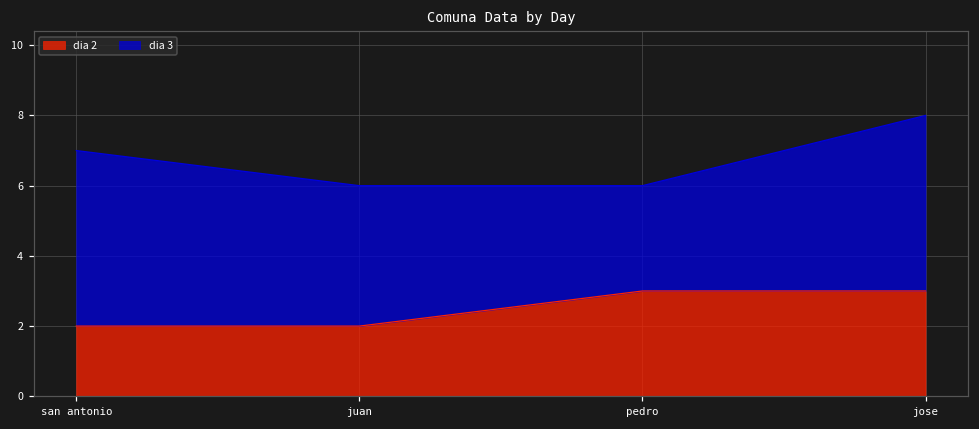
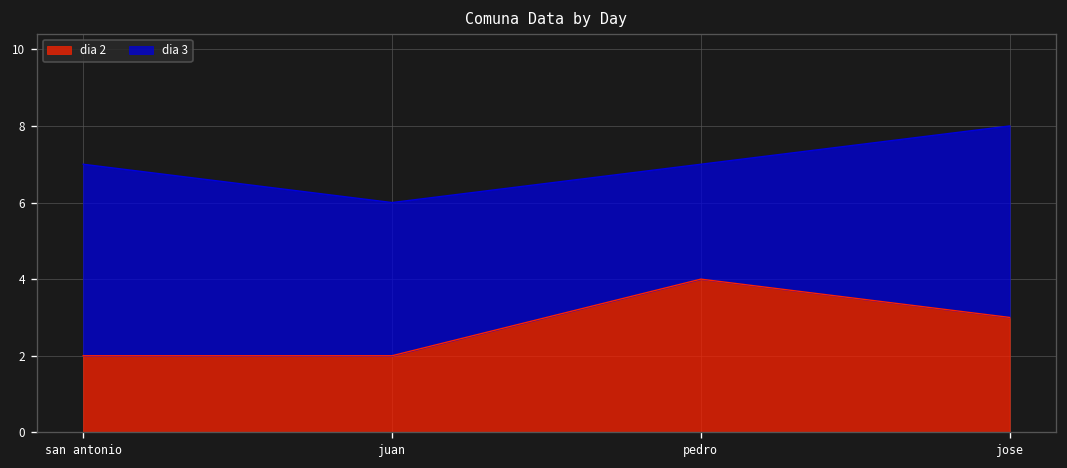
  {
    "dia 2": {
      "san antonio": 2,
      "juan": 2,
-     "pedro": 3,
+     "pedro": 4,
      "jose": 3
    },
    "dia 3": {
      "san antonio": 5,
      "juan": 4,
      "pedro": 3,
      "jose": 5
    }
  }
